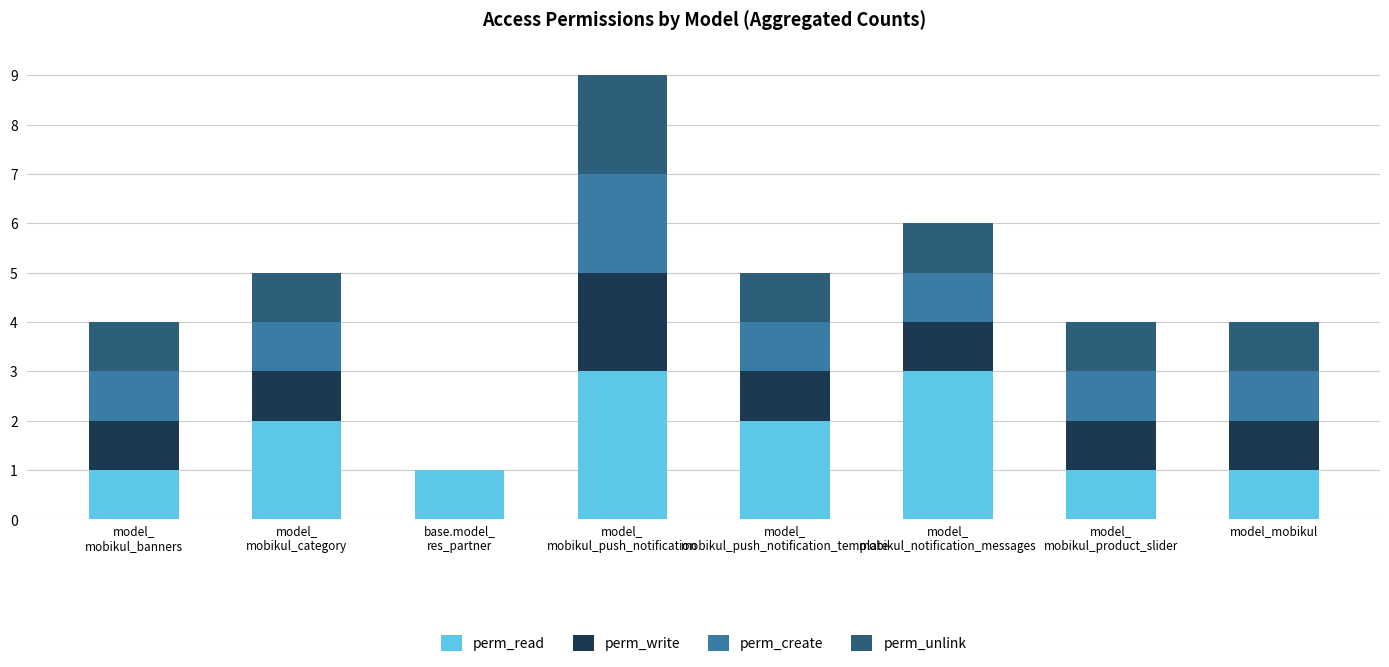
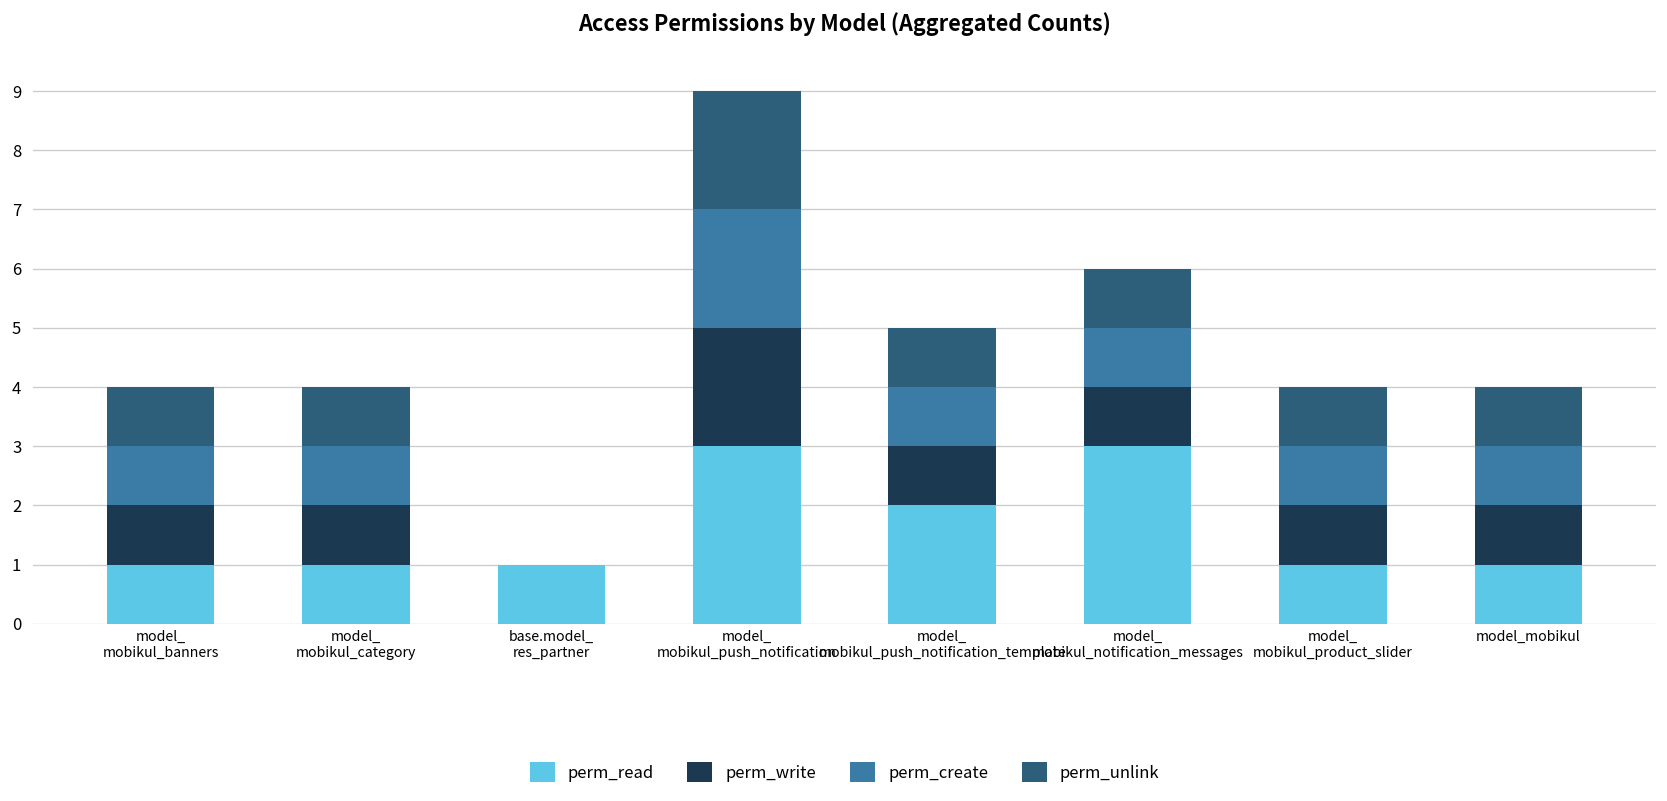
  {
    "perm_read": {
      "model_ mobikul_banners": 1,
-     "model_ mobikul_category": 2,
+     "model_ mobikul_category": 1,
      "base.model_ res_partner": 1,
      "model_ mobikul_push_notification": 3,
      "model_ mobikul_push_notification_template": 2,
      "model_ mobikul_product_slider": 1,
      "model_mobikul": 1
    }
  }
